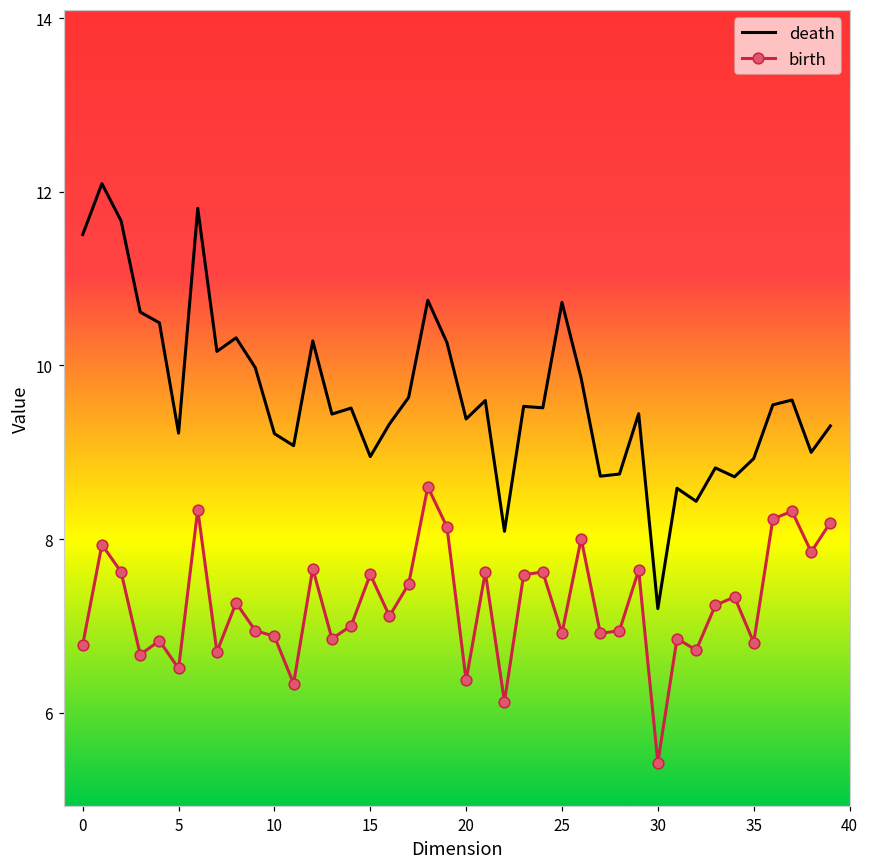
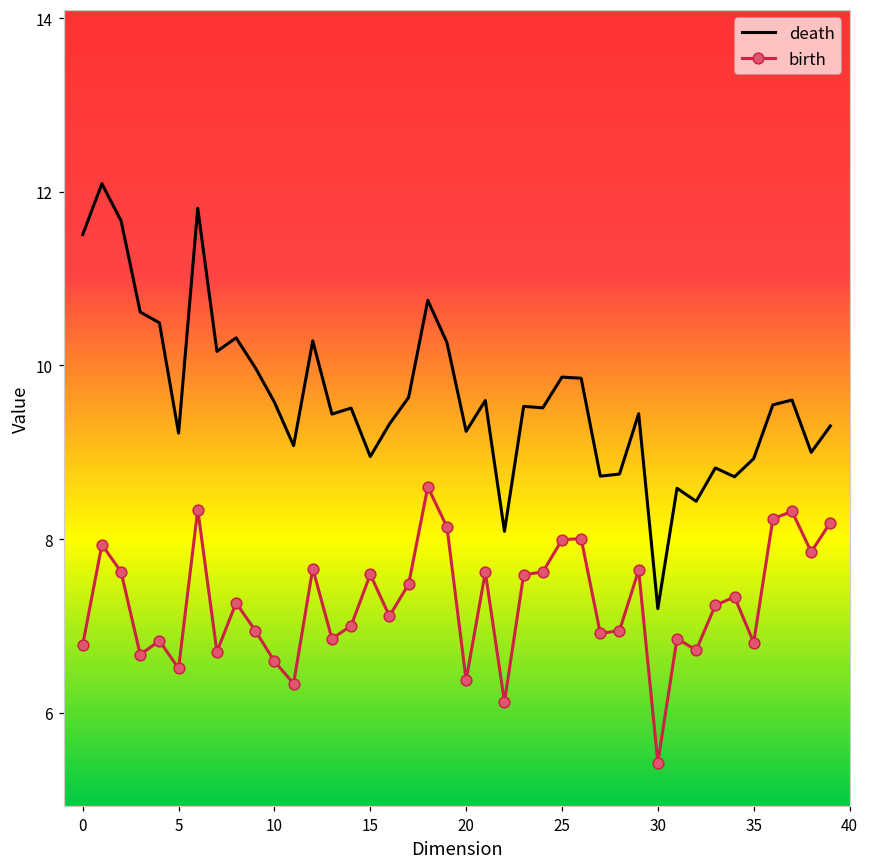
  {
    "death": {
      "0": 11.5,
      "5": 9.2,
-     "10": 9.2,
+     "10": 9.6,
      "15": 8.9,
-     "20": 9.4,
-     "25": 10.7,
+     "20": 9.2,
+     "25": 9.9,
      "30": 7.2,
      "35": 8.9
    },
    "birth": {
      "0": 6.8,
      "5": 6.5,
-     "10": 6.9,
+     "10": 6.6,
      "15": 7.6,
      "20": 6.4,
-     "25": 6.9,
+     "25": 8.0,
      "30": 5.4,
      "35": 6.8
    }
  }
